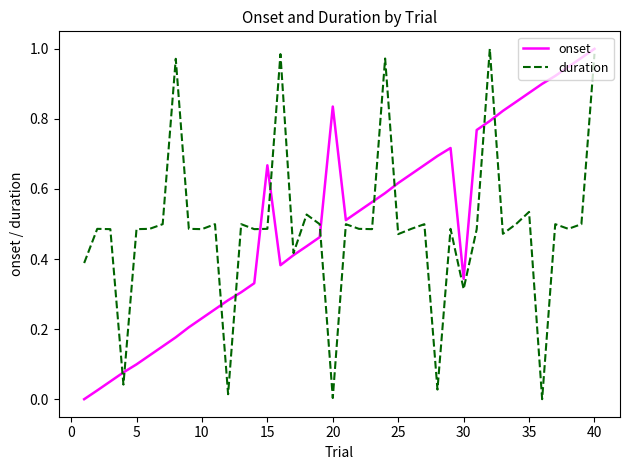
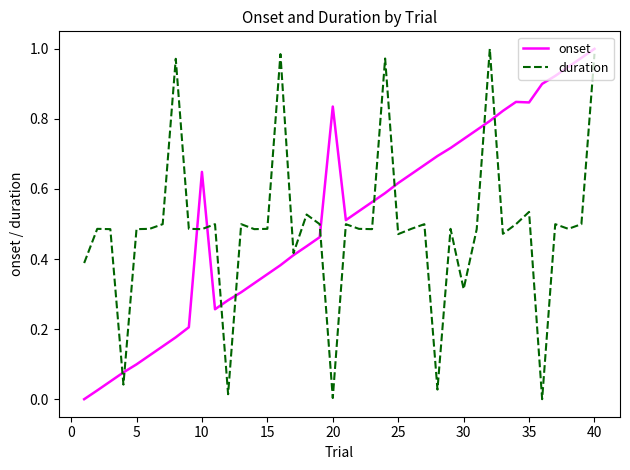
  {
    "onset": {
      "5": 0.10,
-     "10": 0.23,
-     "15": 0.67,
+     "10": 0.65,
+     "15": 0.36,
      "20": 0.84,
      "25": 0.62,
-     "30": 0.34,
-     "35": 0.87
+     "30": 0.74,
+     "35": 0.85
    },
    "duration": {
      "5": 0.49,
      "10": 0.49,
      "15": 0.49,
      "20": 0.00,
      "25": 0.47,
      "30": 0.31,
      "35": 0.53
    }
  }
